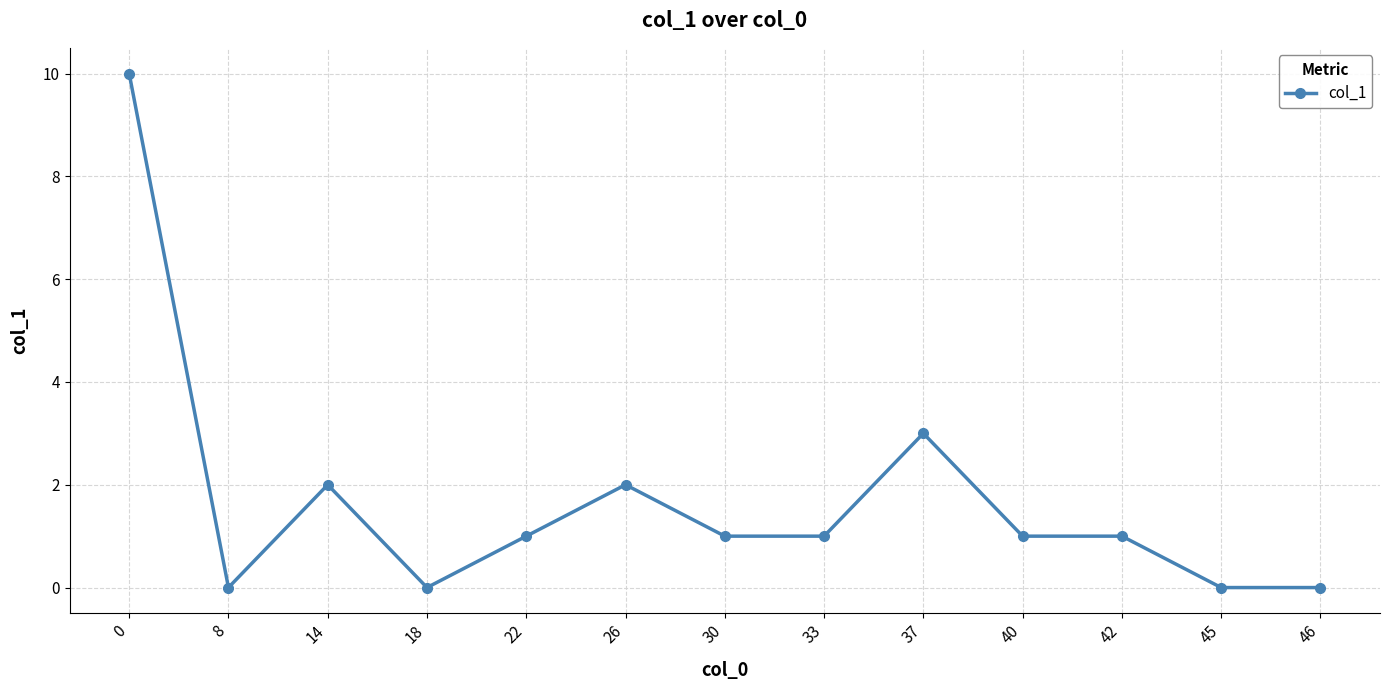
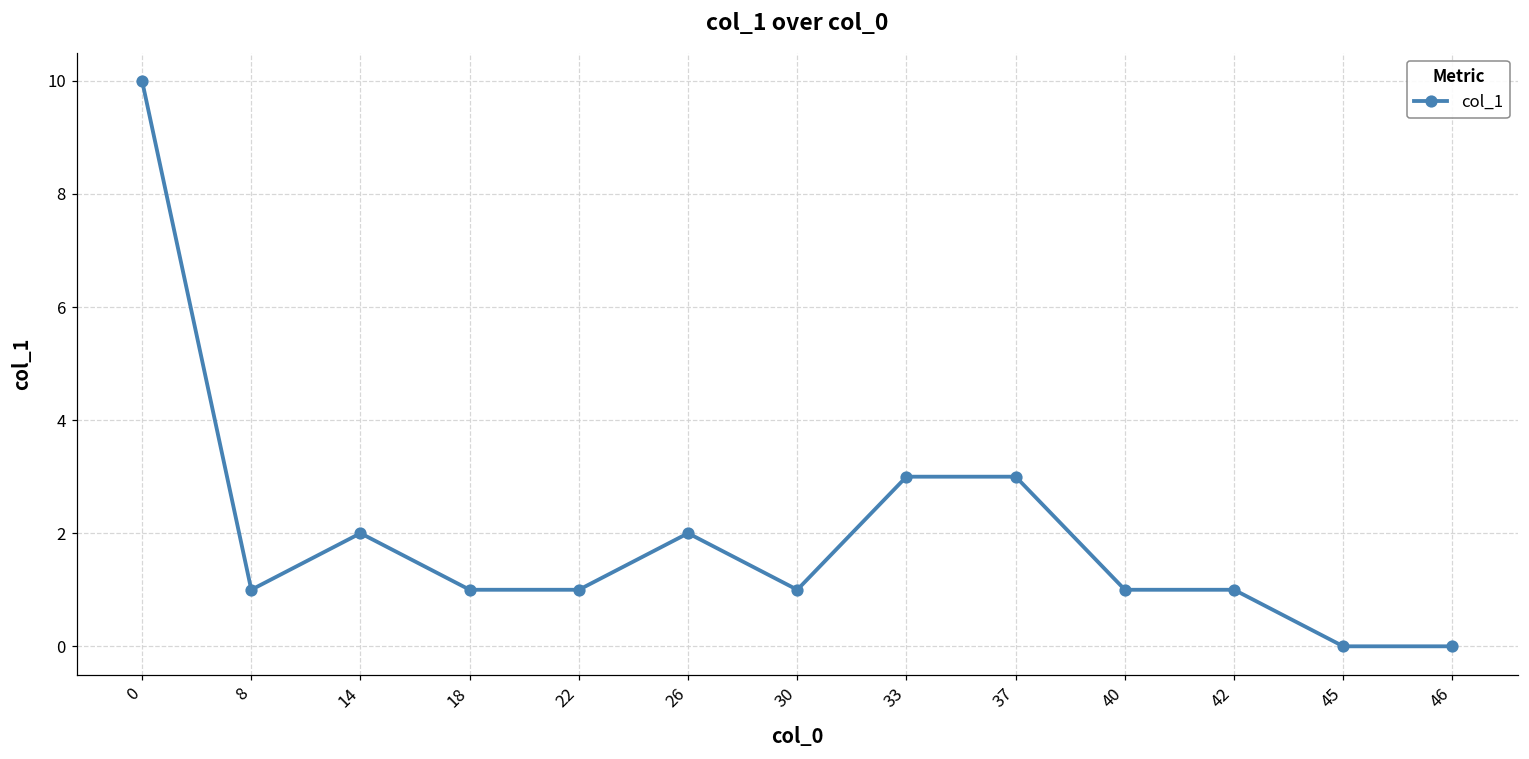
  {
    "0": 10,
-   "8": 0,
+   "8": 1,
    "14": 2,
-   "18": 0,
+   "18": 1,
    "22": 1,
    "26": 2,
    "30": 1,
-   "33": 1,
+   "33": 3,
    "37": 3,
    "40": 1,
    "42": 1,
    "45": 0,
    "46": 0
  }
